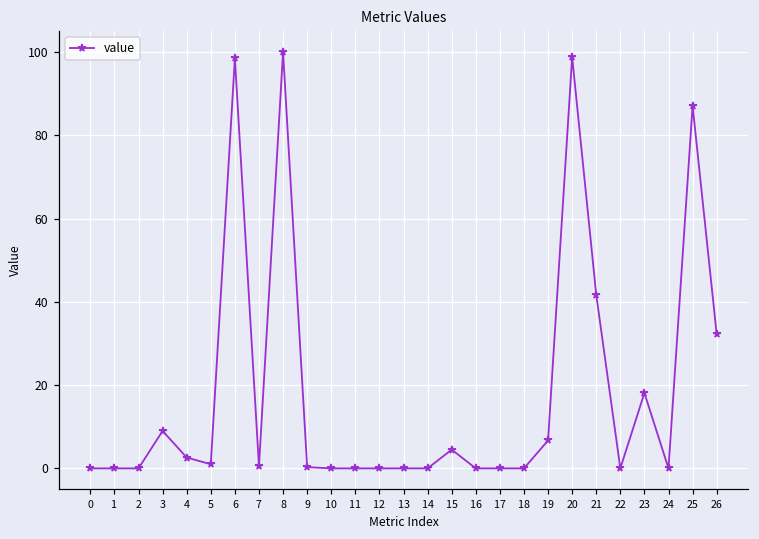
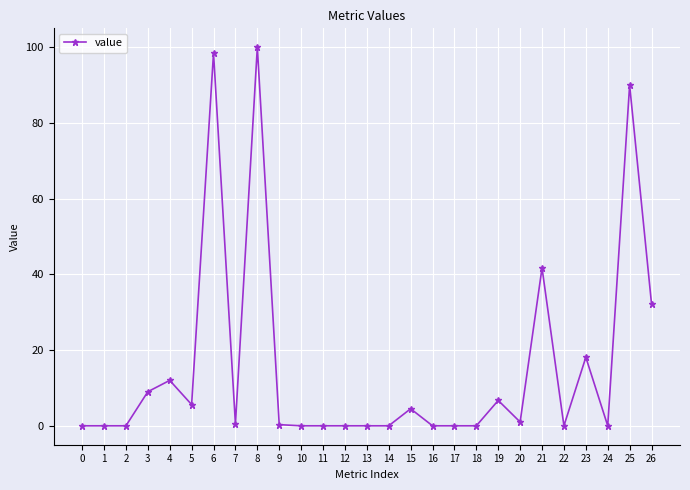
  {
    "0": 0,
    "1": 0,
    "2": 0,
    "3": 9,
-   "4": 3,
-   "5": 1,
+   "4": 12,
+   "5": 6,
    "6": 99,
    "7": 1,
    "8": 100,
    "9": 0,
    "10": 0,
    "11": 0,
    "12": 0,
    "13": 0,
    "14": 0,
    "15": 5,
    "16": 0,
    "17": 0,
    "18": 0,
    "19": 7,
-   "20": 99,
+   "20": 1,
    "21": 42,
    "22": 0,
    "23": 18,
    "24": 0,
-   "25": 87,
+   "25": 90,
    "26": 32
  }
